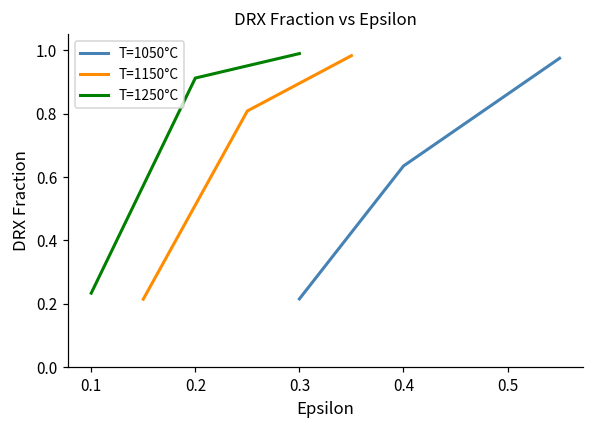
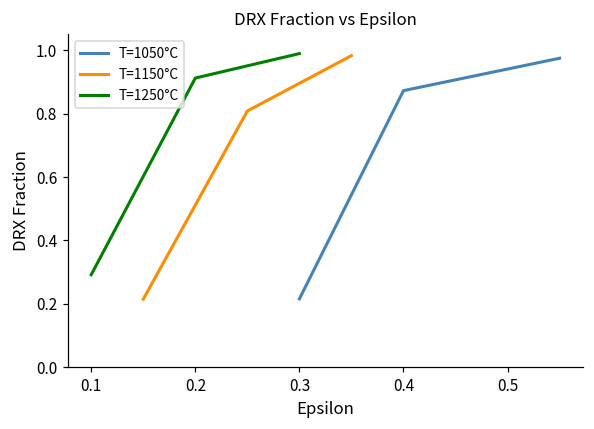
  {
    "T=1050°C": {
      "0.3": 0.22,
-     "0.4": 0.63
+     "0.4": 0.87
    },
    "T=1250°C": {
-     "0.1": 0.23,
+     "0.1": 0.29,
      "0.2": 0.91,
      "0.3": 0.99
    }
  }
